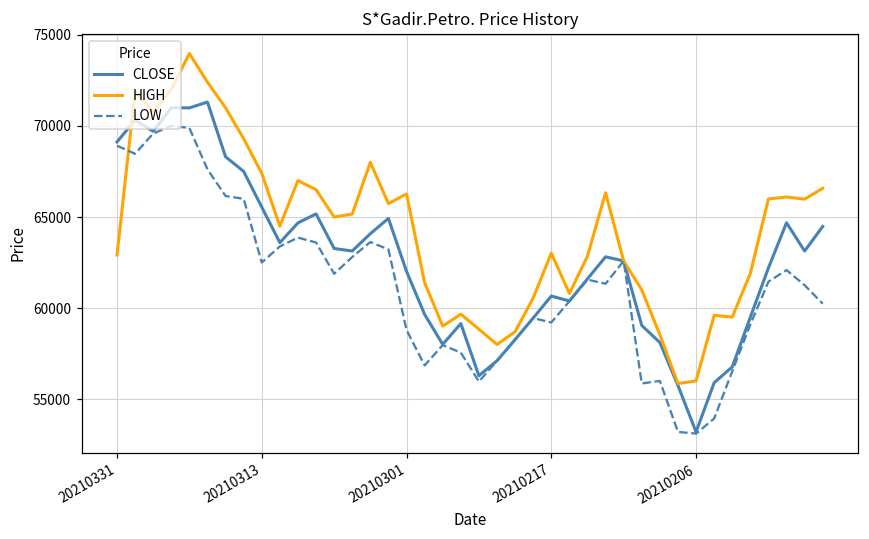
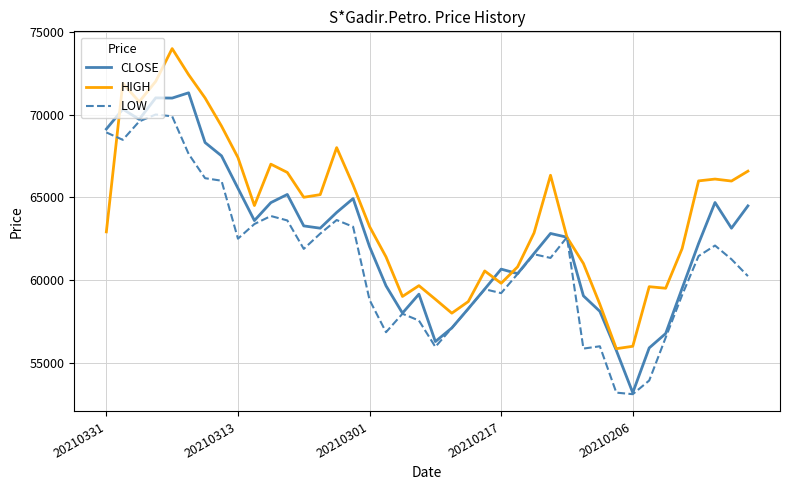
  {
    "HIGH": {
      "20210331": 62900,
      "20210313": 67400,
-     "20210301": 66300,
-     "20210217": 63000,
+     "20210301": 63200,
+     "20210217": 59800,
      "20210206": 56000
    }
  }
